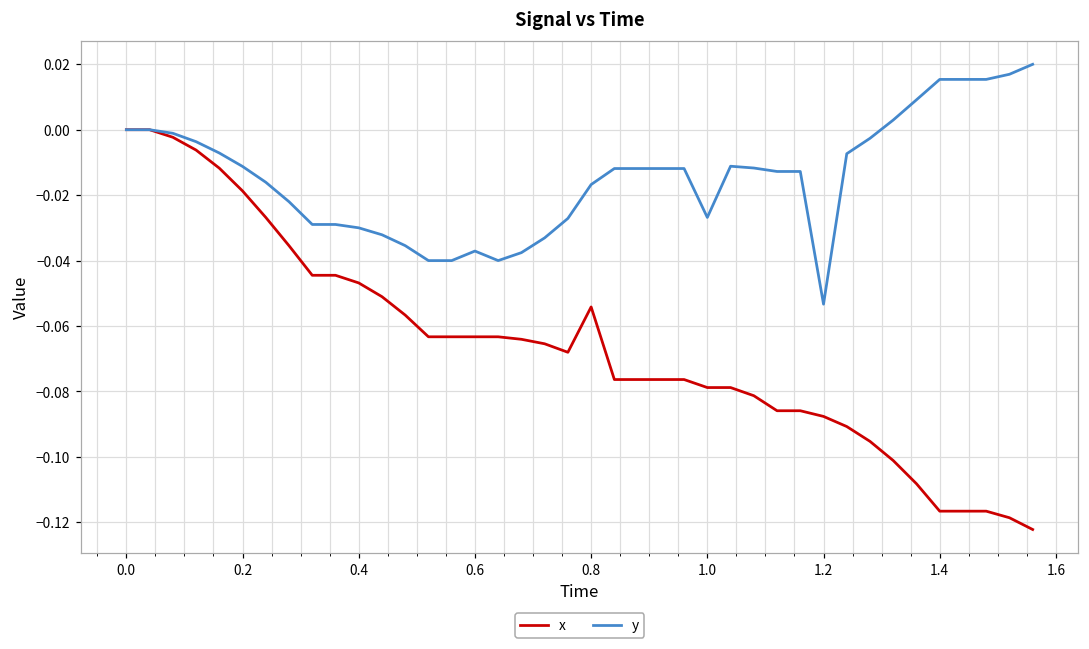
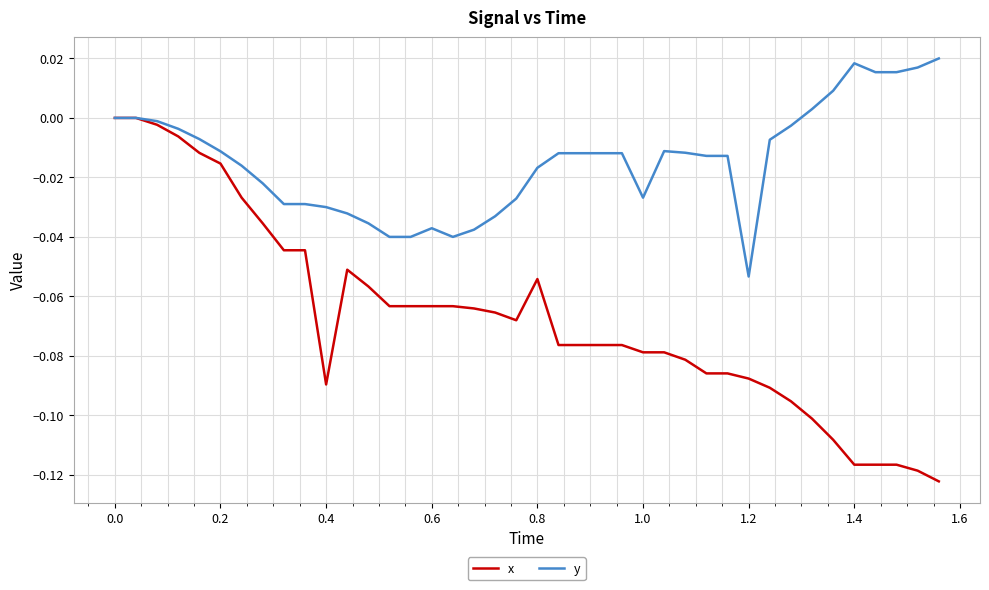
  {
    "x": {
-     "0.2": -0.019,
-     "0.4": -0.047,
+     "0.2": -0.015,
+     "0.4": -0.090,
      "0.6": -0.063,
      "0.8": -0.054,
      "1.0": -0.079,
      "1.2": -0.088,
      "1.4": -0.117
    },
    "y": {
      "0.2": -0.011,
      "0.4": -0.030,
      "0.6": -0.037,
      "0.8": -0.017,
      "1.0": -0.027,
      "1.2": -0.053,
-     "1.4": 0.015
+     "1.4": 0.018
    }
  }
